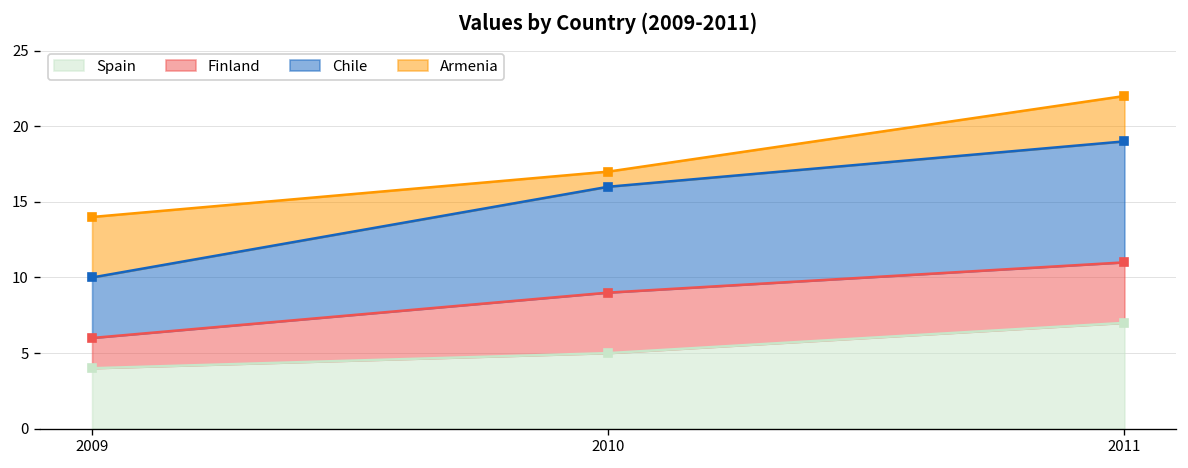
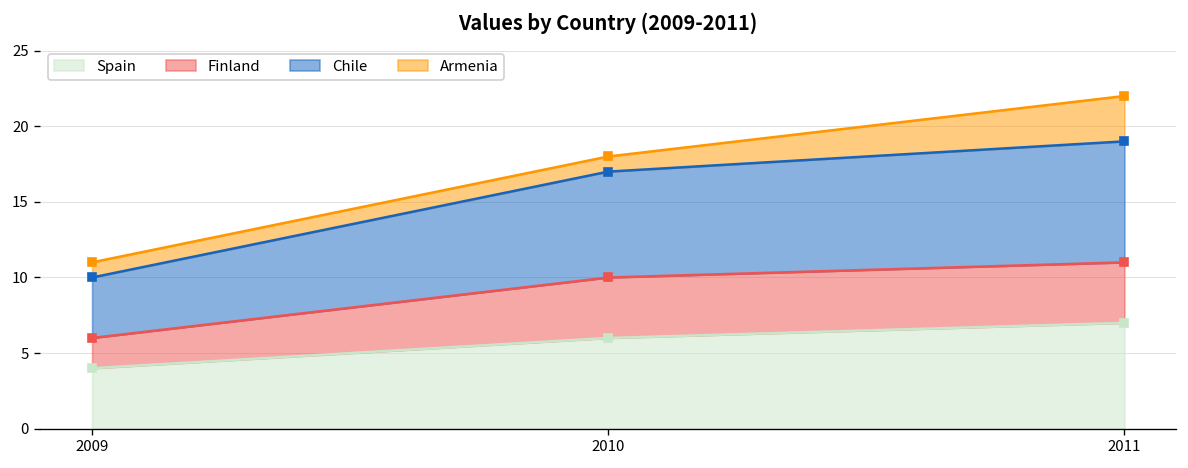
  {
    "Spain": {
      "2009": 4,
-     "2010": 5,
+     "2010": 6,
      "2011": 7
    },
    "Finland": {
      "2009": 2,
      "2010": 4,
      "2011": 4
    },
    "Chile": {
      "2009": 4,
      "2010": 7,
      "2011": 8
    },
    "Armenia": {
-     "2009": 4,
+     "2009": 1,
      "2010": 1,
      "2011": 3
    }
  }
